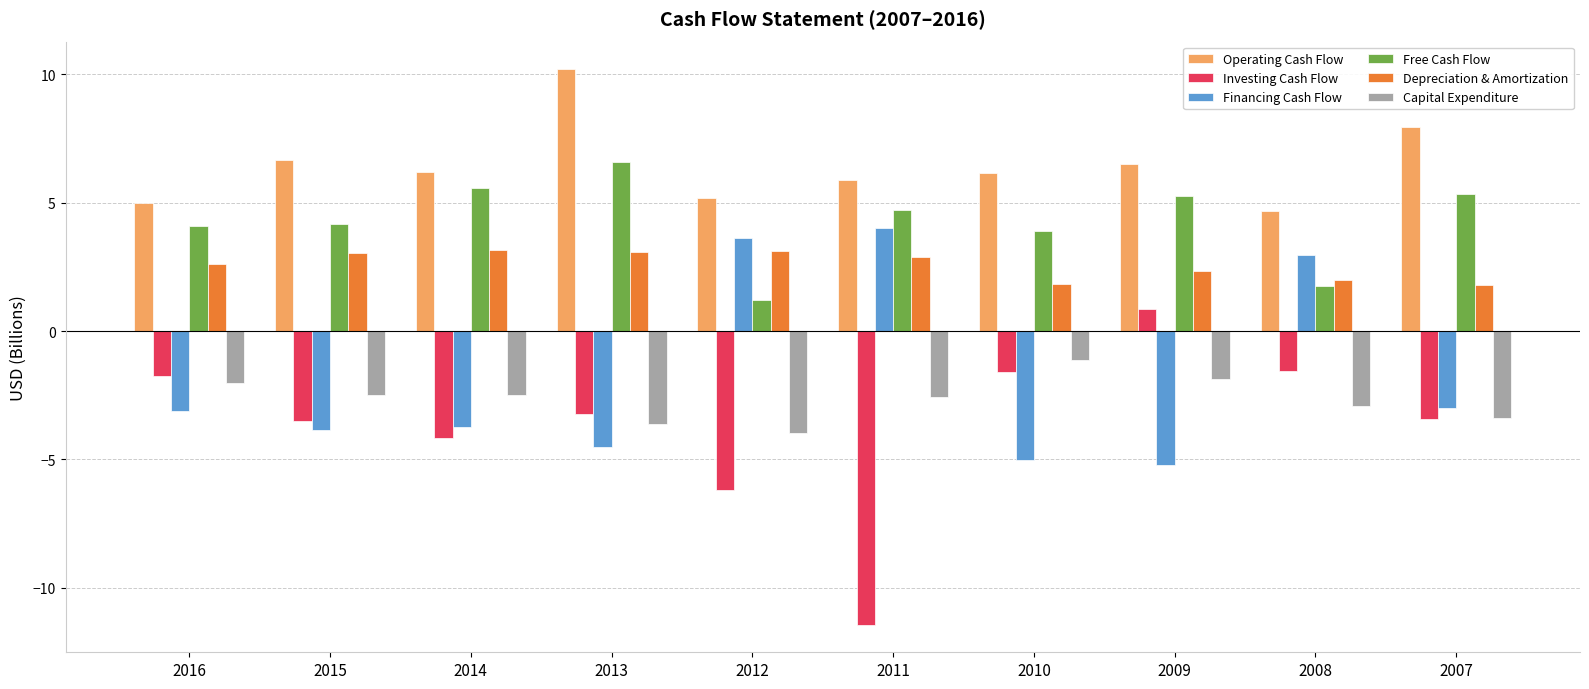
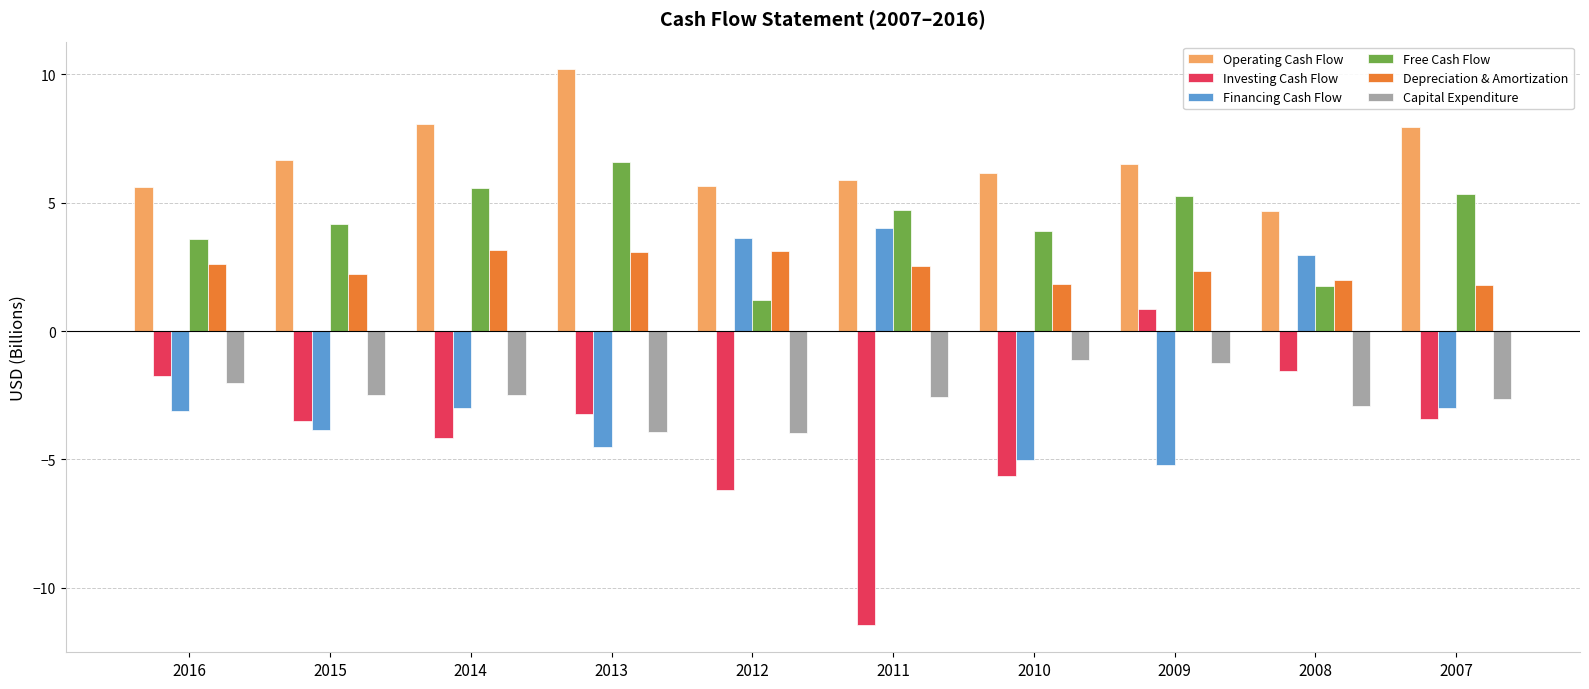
  {
    "Operating Cash Flow": {
-     "2016": 5.0,
+     "2016": 5.6,
      "2015": 6.7,
-     "2014": 6.2,
+     "2014": 8.1,
      "2013": 10.2,
-     "2012": 5.2,
+     "2012": 5.7,
      "2011": 5.9,
      "2010": 6.1,
      "2009": 6.5,
      "2008": 4.7,
      "2007": 8.0
    },
    "Investing Cash Flow": {
      "2016": -1.8,
      "2015": -3.5,
      "2014": -4.2,
      "2013": -3.2,
      "2012": -6.2,
      "2011": -11.4,
-     "2010": -1.6,
+     "2010": -5.7,
      "2009": 0.8,
      "2008": -1.6,
      "2007": -3.4
    },
    "Financing Cash Flow": {
      "2016": -3.1,
      "2015": -3.9,
-     "2014": -3.7,
+     "2014": -3.0,
      "2013": -4.5,
      "2012": 3.6,
      "2011": 4.0,
      "2010": -5.0,
      "2009": -5.2,
      "2008": 3.0,
      "2007": -3.0
    },
    "Free Cash Flow": {
-     "2016": 4.1,
+     "2016": 3.6,
      "2015": 4.2,
      "2014": 5.6,
      "2013": 6.6,
      "2012": 1.2,
      "2011": 4.7,
      "2010": 3.9,
      "2009": 5.3,
      "2008": 1.8,
      "2007": 5.3
    },
    "Depreciation & Amortization": {
      "2016": 2.6,
-     "2015": 3.0,
+     "2015": 2.2,
      "2014": 3.2,
      "2013": 3.1,
      "2012": 3.1,
-     "2011": 2.9,
+     "2011": 2.5,
      "2010": 1.8,
      "2009": 2.3,
      "2008": 2.0,
      "2007": 1.8
    },
    "Capital Expenditure": {
      "2016": -2.0,
      "2015": -2.5,
      "2014": -2.5,
-     "2013": -3.6,
+     "2013": -3.9,
      "2012": -4.0,
      "2011": -2.6,
      "2010": -1.1,
-     "2009": -1.9,
+     "2009": -1.2,
      "2008": -2.9,
-     "2007": -3.4
+     "2007": -2.6
    }
  }
